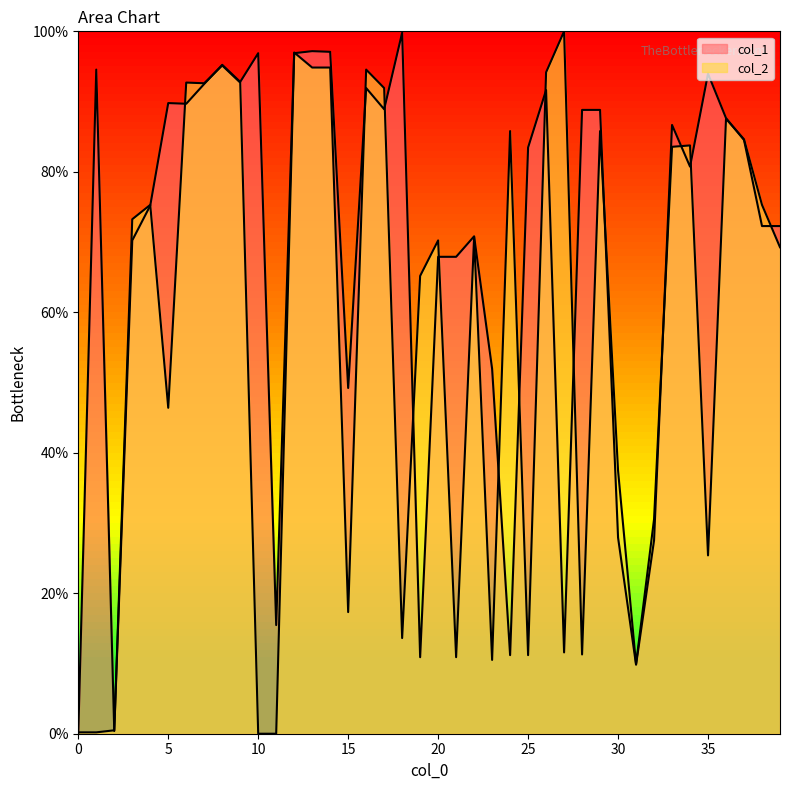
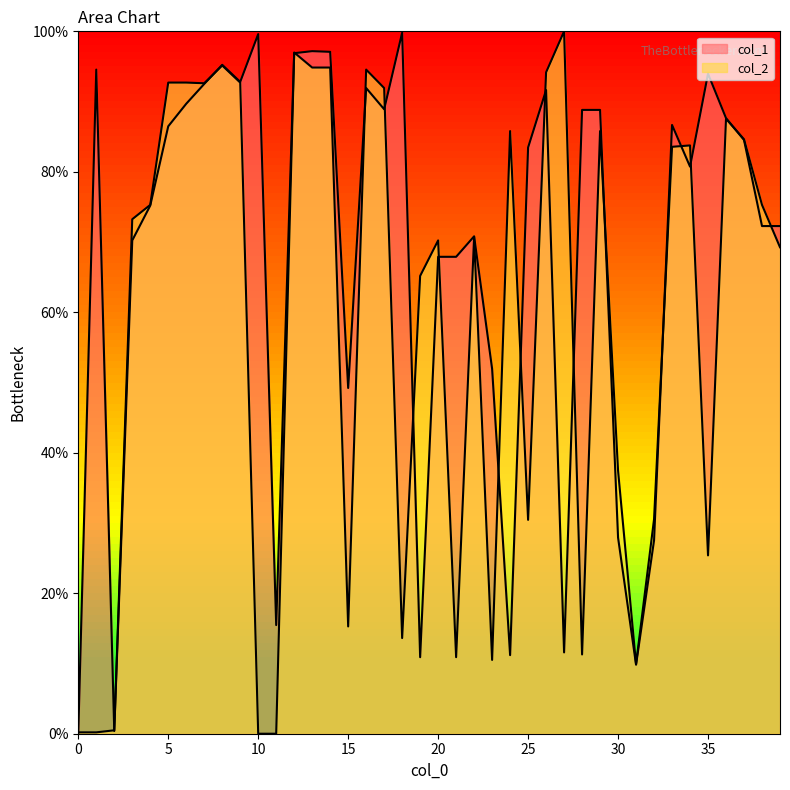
  {
    "col_1": {
-     "5": "90%",
-     "10": "97%",
+     "5": "86%",
+     "10": "100%",
      "15": "49%",
      "20": "68%",
      "25": "83%",
      "30": "28%"
    },
    "col_2": {
-     "5": "46%",
+     "5": "93%",
      "10": "0%",
-     "15": "17%",
+     "15": "15%",
      "20": "70%",
-     "25": "11%",
+     "25": "30%",
      "30": "37%",
      "35": "25%"
    }
  }
